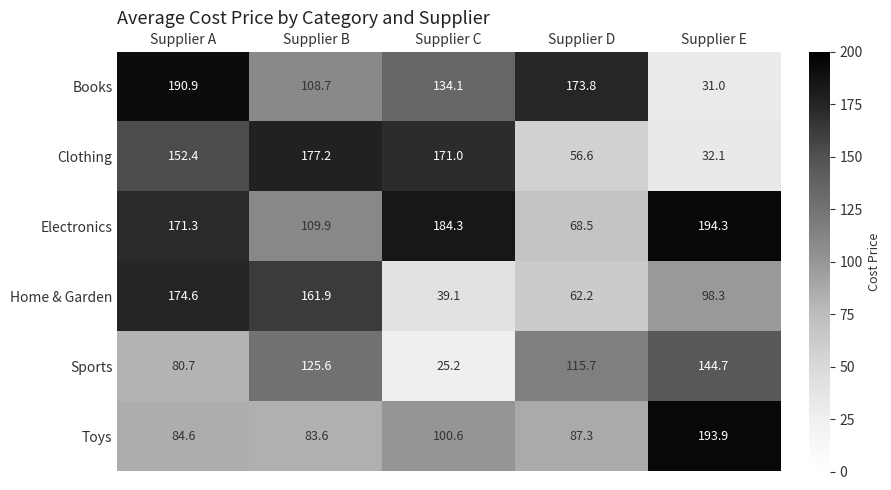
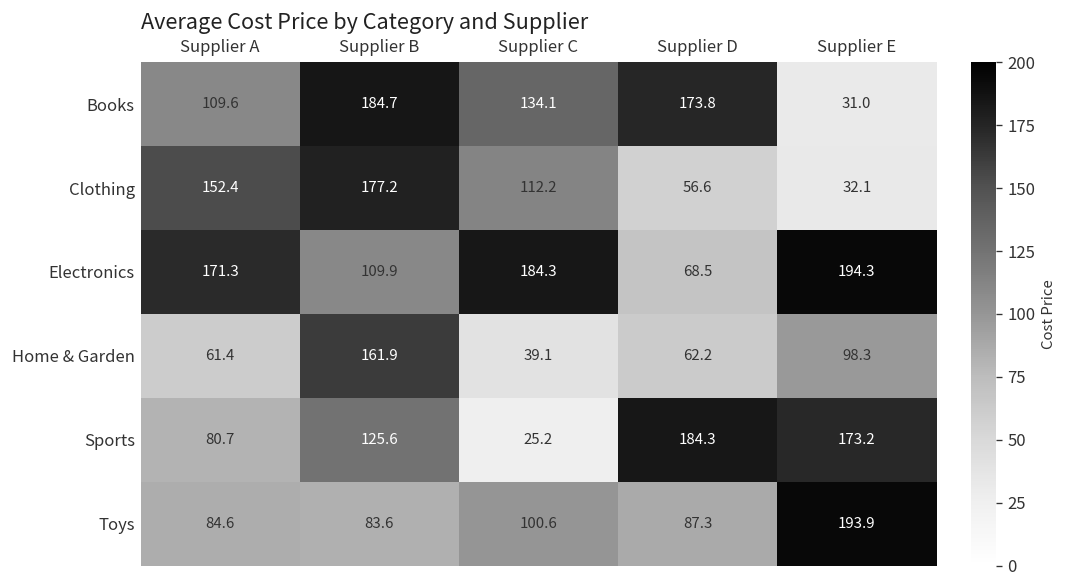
  {
    "Books": {
-     "Supplier A": 190.9,
-     "Supplier B": 108.7,
+     "Supplier A": 109.6,
+     "Supplier B": 184.7,
      "Supplier C": 134.1,
      "Supplier D": 173.8,
      "Supplier E": 31.0
    },
    "Clothing": {
      "Supplier A": 152.4,
      "Supplier B": 177.2,
-     "Supplier C": 171.0,
+     "Supplier C": 112.2,
      "Supplier D": 56.6,
      "Supplier E": 32.1
    },
    "Electronics": {
      "Supplier A": 171.3,
      "Supplier B": 109.9,
      "Supplier C": 184.3,
      "Supplier D": 68.5,
      "Supplier E": 194.3
    },
    "Home & Garden": {
-     "Supplier A": 174.6,
+     "Supplier A": 61.4,
      "Supplier B": 161.9,
      "Supplier C": 39.1,
      "Supplier D": 62.2,
      "Supplier E": 98.3
    },
    "Sports": {
      "Supplier A": 80.7,
      "Supplier B": 125.6,
      "Supplier C": 25.2,
-     "Supplier D": 115.7,
-     "Supplier E": 144.7
+     "Supplier D": 184.3,
+     "Supplier E": 173.2
    },
    "Toys": {
      "Supplier A": 84.6,
      "Supplier B": 83.6,
      "Supplier C": 100.6,
      "Supplier D": 87.3,
      "Supplier E": 193.9
    }
  }
